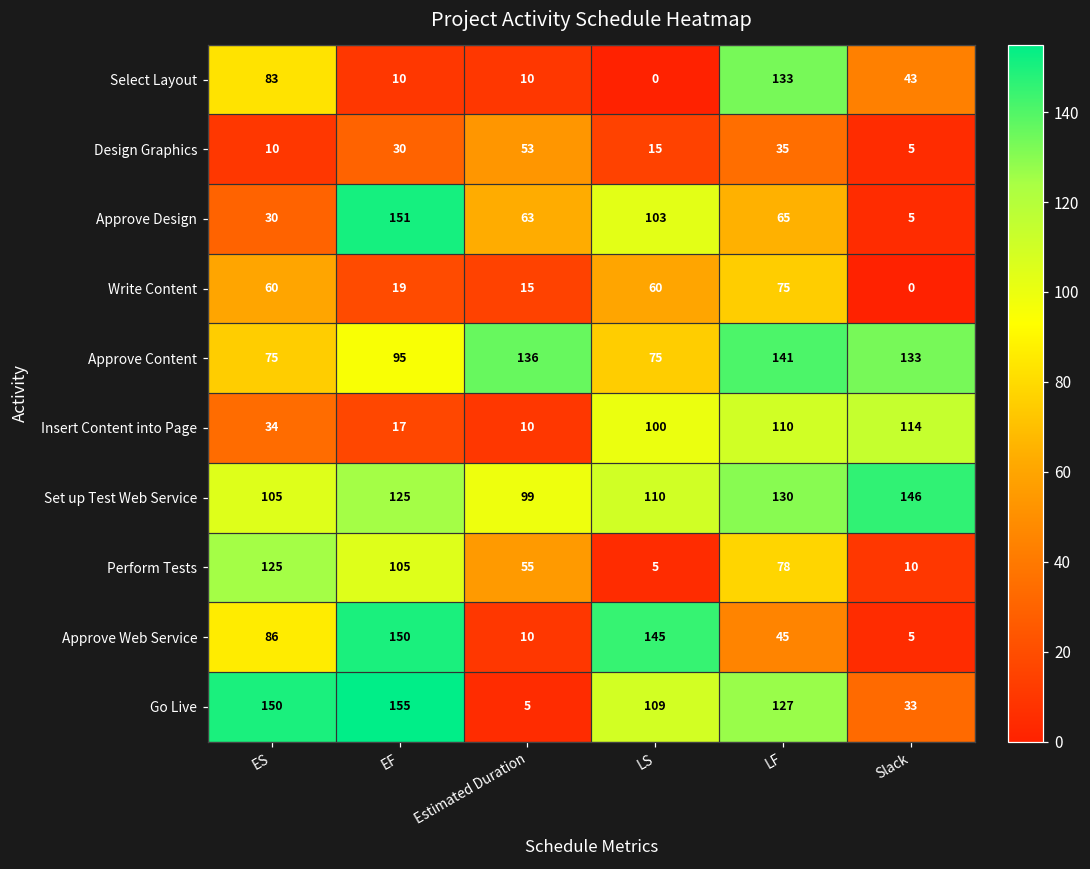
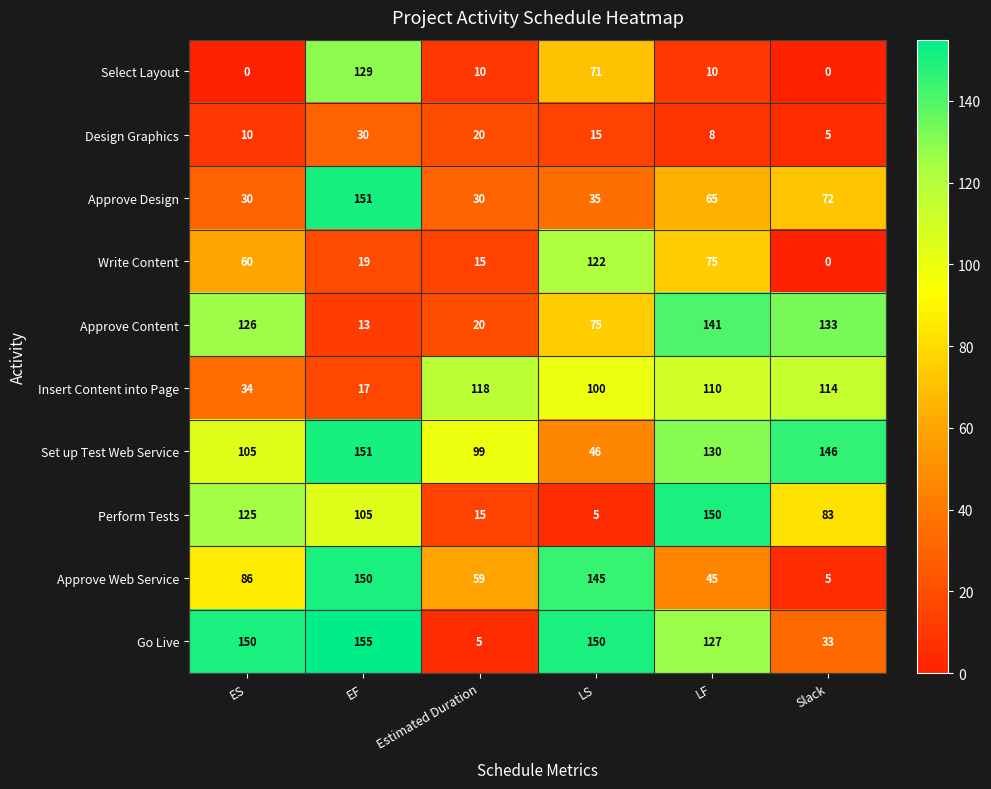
  {
    "Select Layout": {
-     "ES": 83,
-     "EF": 10,
+     "ES": 0,
+     "EF": 129,
      "Estimated Duration": 10,
-     "LS": 0,
-     "LF": 133,
-     "Slack": 43
+     "LS": 71,
+     "LF": 10,
+     "Slack": 0
    },
    "Design Graphics": {
      "ES": 10,
      "EF": 30,
-     "Estimated Duration": 53,
+     "Estimated Duration": 20,
      "LS": 15,
-     "LF": 35,
+     "LF": 8,
      "Slack": 5
    },
    "Approve Design": {
      "ES": 30,
      "EF": 151,
-     "Estimated Duration": 63,
-     "LS": 103,
+     "Estimated Duration": 30,
+     "LS": 35,
      "LF": 65,
-     "Slack": 5
+     "Slack": 72
    },
    "Write Content": {
      "ES": 60,
      "EF": 19,
      "Estimated Duration": 15,
-     "LS": 60,
+     "LS": 122,
      "LF": 75,
      "Slack": 0
    },
    "Approve Content": {
-     "ES": 75,
-     "EF": 95,
-     "Estimated Duration": 136,
+     "ES": 126,
+     "EF": 13,
+     "Estimated Duration": 20,
      "LS": 75,
      "LF": 141,
      "Slack": 133
    },
    "Insert Content into Page": {
      "ES": 34,
      "EF": 17,
-     "Estimated Duration": 10,
+     "Estimated Duration": 118,
      "LS": 100,
      "LF": 110,
      "Slack": 114
    },
    "Set up Test Web Service": {
      "ES": 105,
-     "EF": 125,
+     "EF": 151,
      "Estimated Duration": 99,
-     "LS": 110,
+     "LS": 46,
      "LF": 130,
      "Slack": 146
    },
    "Perform Tests": {
      "ES": 125,
      "EF": 105,
-     "Estimated Duration": 55,
+     "Estimated Duration": 15,
      "LS": 5,
-     "LF": 78,
-     "Slack": 10
+     "LF": 150,
+     "Slack": 83
    },
    "Approve Web Service": {
      "ES": 86,
      "EF": 150,
-     "Estimated Duration": 10,
+     "Estimated Duration": 59,
      "LS": 145,
      "LF": 45,
      "Slack": 5
    },
    "Go Live": {
      "ES": 150,
      "EF": 155,
      "Estimated Duration": 5,
-     "LS": 109,
+     "LS": 150,
      "LF": 127,
      "Slack": 33
    }
  }
